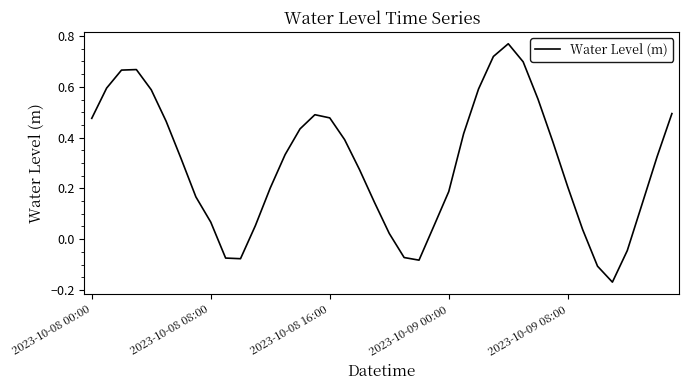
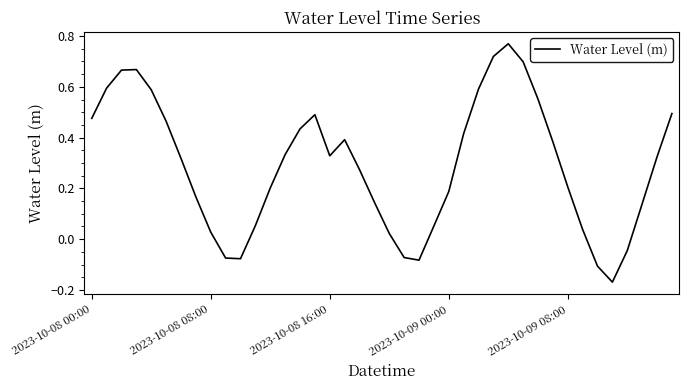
  {
    "2023-10-08 00:00": 0.48,
-   "2023-10-08 08:00": 0.07,
-   "2023-10-08 16:00": 0.48,
+   "2023-10-08 08:00": 0.03,
+   "2023-10-08 16:00": 0.33,
    "2023-10-09 00:00": 0.19,
    "2023-10-09 08:00": 0.21
  }
